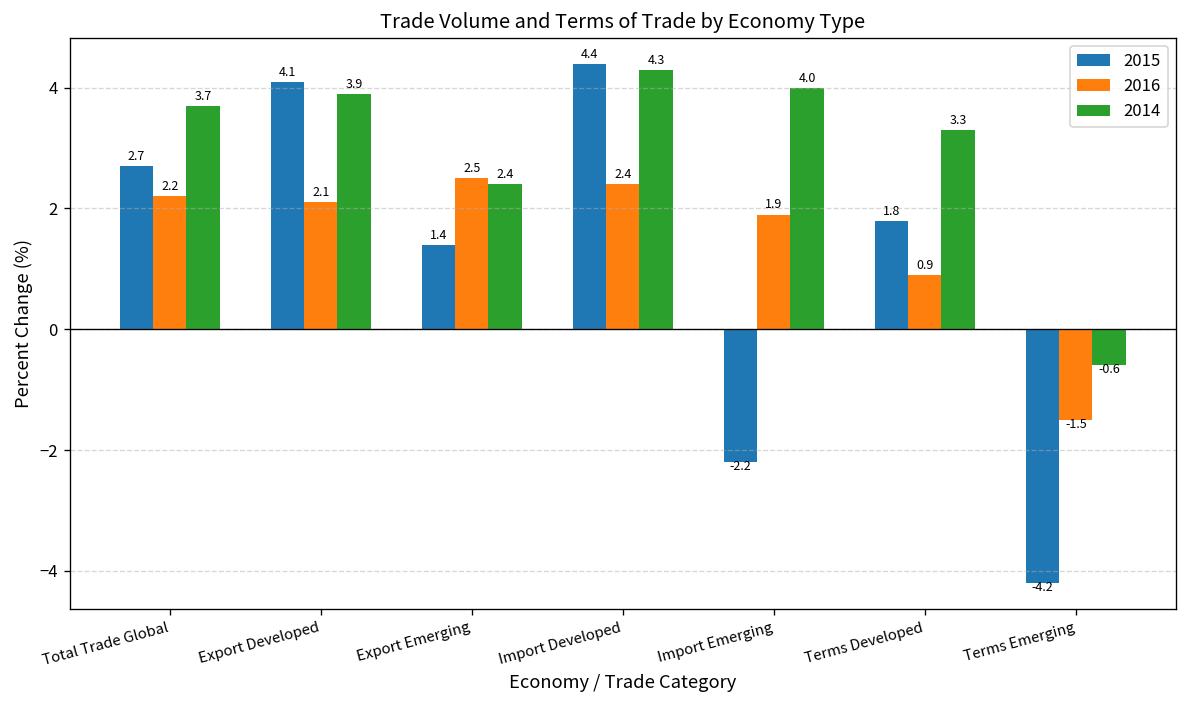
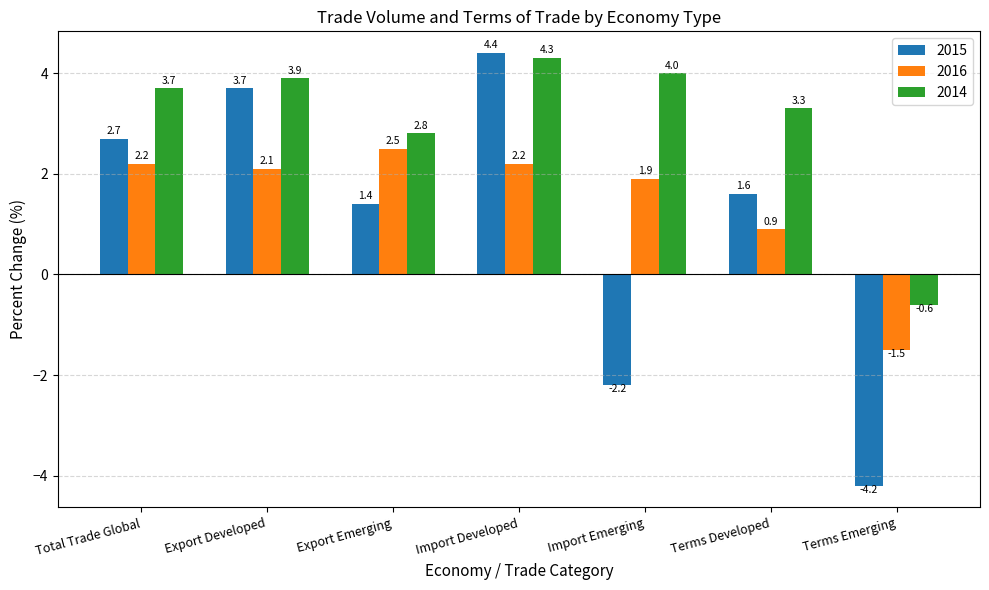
  {
    "2015": {
      "Total Trade Global": 2.7,
-     "Export Developed": 4.1,
+     "Export Developed": 3.7,
      "Export Emerging": 1.4,
      "Import Developed": 4.4,
      "Import Emerging": -2.2,
-     "Terms Developed": 1.8,
+     "Terms Developed": 1.6,
      "Terms Emerging": -4.2
    },
    "2016": {
      "Total Trade Global": 2.2,
      "Export Developed": 2.1,
      "Export Emerging": 2.5,
-     "Import Developed": 2.4,
+     "Import Developed": 2.2,
      "Import Emerging": 1.9,
      "Terms Developed": 0.9,
      "Terms Emerging": -1.5
    },
    "2014": {
      "Total Trade Global": 3.7,
      "Export Developed": 3.9,
-     "Export Emerging": 2.4,
+     "Export Emerging": 2.8,
      "Import Developed": 4.3,
      "Import Emerging": 4.0,
      "Terms Developed": 3.3,
      "Terms Emerging": -0.6
    }
  }
